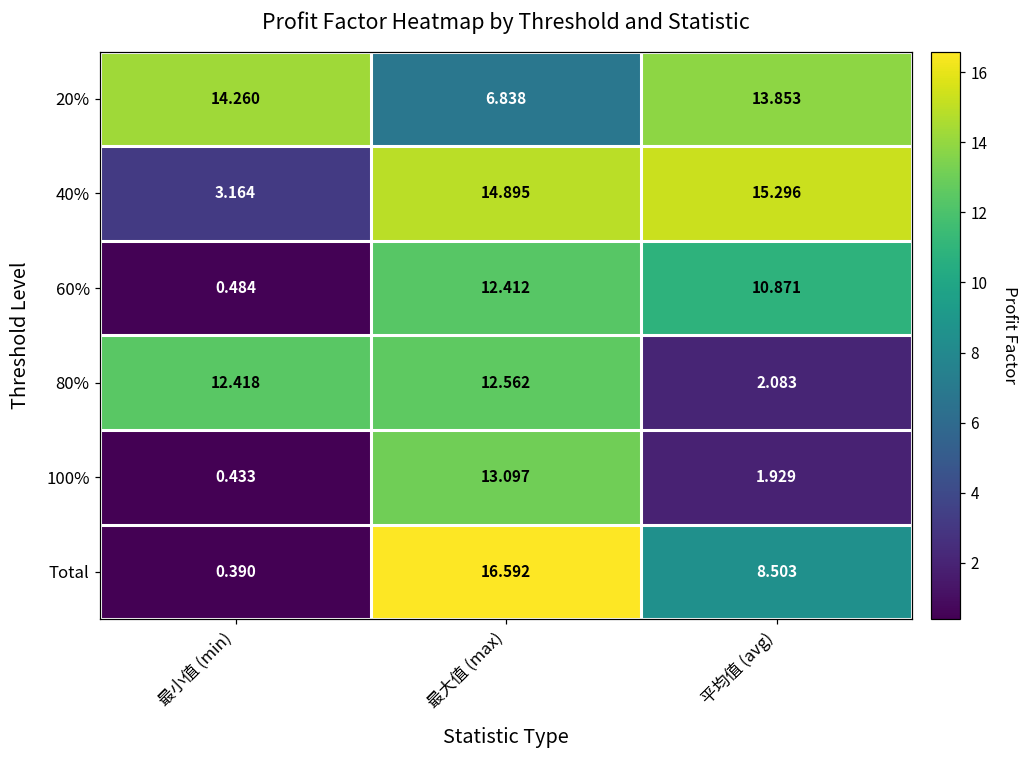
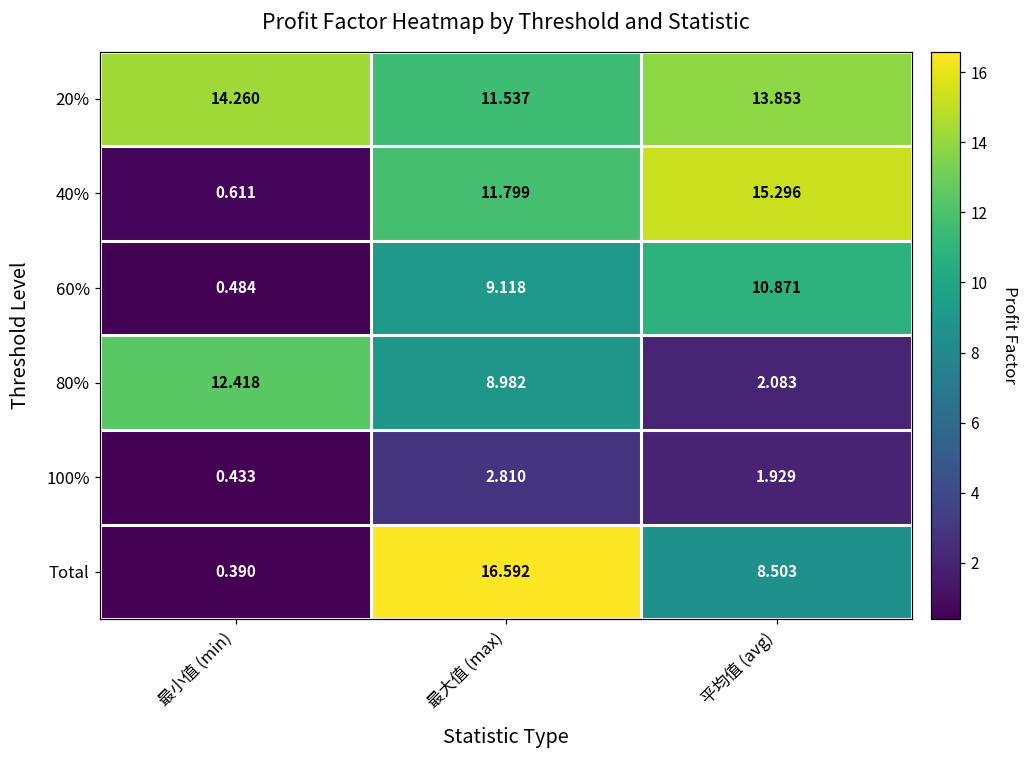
  {
    "20%": {
      "最小值 (min)": 14.260,
-     "最大值 (max)": 6.838,
+     "最大值 (max)": 11.537,
      "平均值 (avg)": 13.853
    },
    "40%": {
-     "最小值 (min)": 3.164,
-     "最大值 (max)": 14.895,
+     "最小值 (min)": 0.611,
+     "最大值 (max)": 11.799,
      "平均值 (avg)": 15.296
    },
    "60%": {
      "最小值 (min)": 0.484,
-     "最大值 (max)": 12.412,
+     "最大值 (max)": 9.118,
      "平均值 (avg)": 10.871
    },
    "80%": {
      "最小值 (min)": 12.418,
-     "最大值 (max)": 12.562,
+     "最大值 (max)": 8.982,
      "平均值 (avg)": 2.083
    },
    "100%": {
      "最小值 (min)": 0.433,
-     "最大值 (max)": 13.097,
+     "最大值 (max)": 2.810,
      "平均值 (avg)": 1.929
    },
    "Total": {
      "最小值 (min)": 0.390,
      "最大值 (max)": 16.592,
      "平均值 (avg)": 8.503
    }
  }
